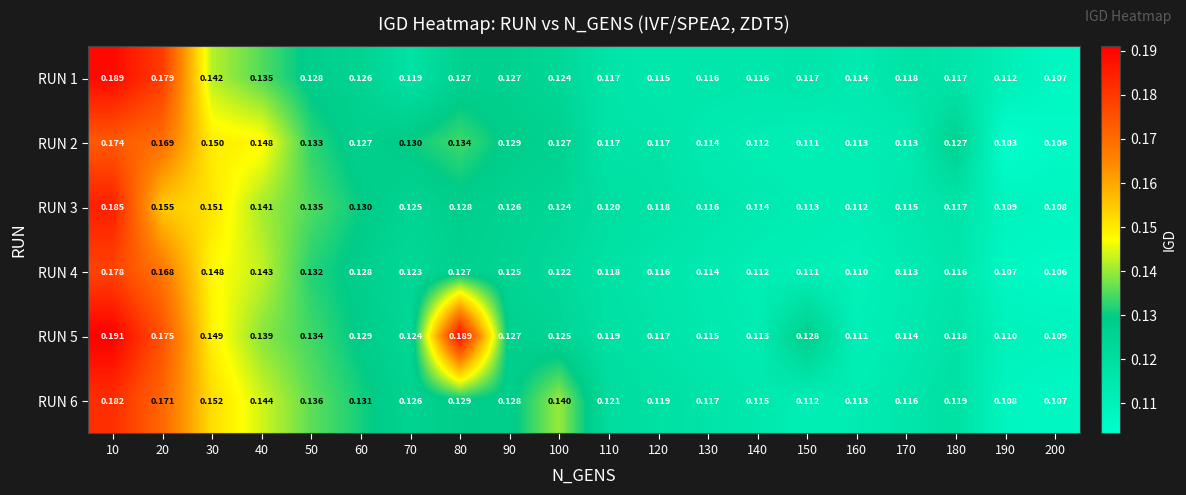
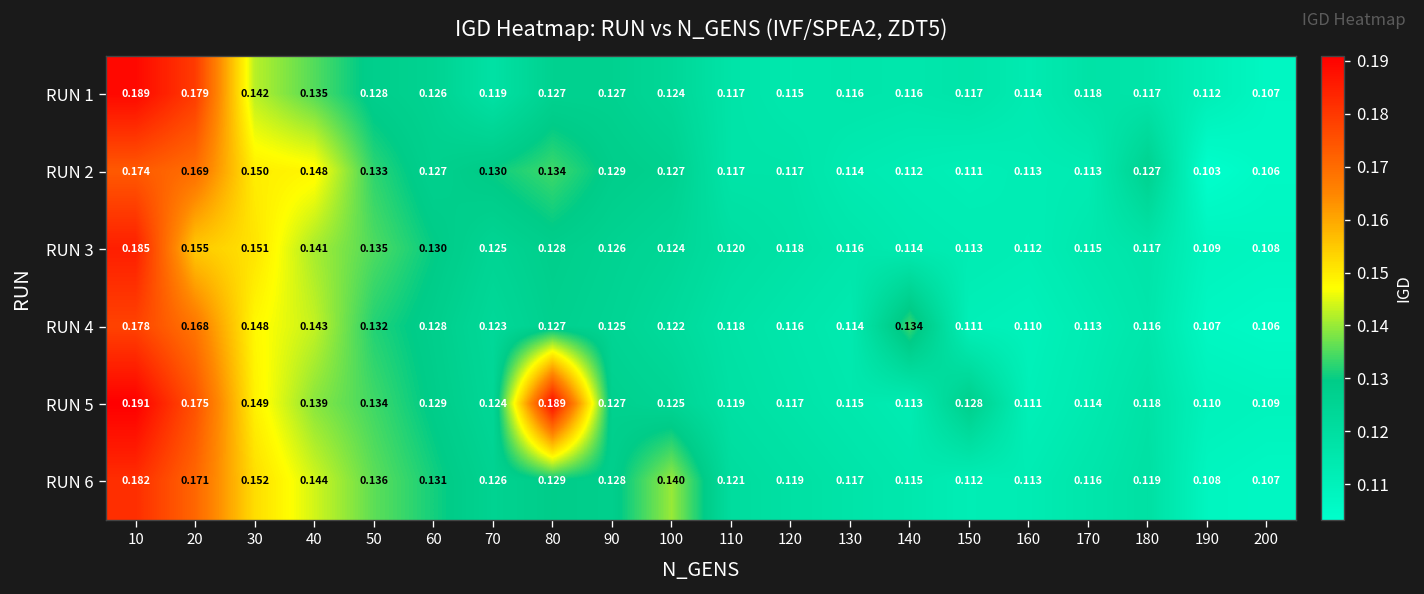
  {
    "RUN 1": {
      "10": 0.189,
      "20": 0.179,
      "30": 0.142,
      "40": 0.135,
      "50": 0.128,
      "60": 0.126,
      "70": 0.119,
      "80": 0.127,
      "90": 0.127,
      "100": 0.124,
      "110": 0.117,
      "120": 0.115,
      "130": 0.116,
      "140": 0.116,
      "150": 0.117,
      "160": 0.114,
      "170": 0.118,
      "180": 0.117,
      "190": 0.112,
      "200": 0.107
    },
    "RUN 2": {
      "10": 0.174,
      "20": 0.169,
      "30": 0.150,
      "40": 0.148,
      "50": 0.133,
      "60": 0.127,
      "70": 0.130,
      "80": 0.134,
      "90": 0.129,
      "100": 0.127,
      "110": 0.117,
      "120": 0.117,
      "130": 0.114,
      "140": 0.112,
      "150": 0.111,
      "160": 0.113,
      "170": 0.113,
      "180": 0.127,
      "190": 0.103,
      "200": 0.106
    },
    "RUN 3": {
      "10": 0.185,
      "20": 0.155,
      "30": 0.151,
      "40": 0.141,
      "50": 0.135,
      "60": 0.130,
      "70": 0.125,
      "80": 0.128,
      "90": 0.126,
      "100": 0.124,
      "110": 0.120,
      "120": 0.118,
      "130": 0.116,
      "140": 0.114,
      "150": 0.113,
      "160": 0.112,
      "170": 0.115,
      "180": 0.117,
      "190": 0.109,
      "200": 0.108
    },
    "RUN 4": {
      "10": 0.178,
      "20": 0.168,
      "30": 0.148,
      "40": 0.143,
      "50": 0.132,
      "60": 0.128,
      "70": 0.123,
      "80": 0.127,
      "90": 0.125,
      "100": 0.122,
      "110": 0.118,
      "120": 0.116,
      "130": 0.114,
-     "140": 0.112,
+     "140": 0.134,
      "150": 0.111,
      "160": 0.110,
      "170": 0.113,
      "180": 0.116,
      "190": 0.107,
      "200": 0.106
    },
    "RUN 5": {
      "10": 0.191,
      "20": 0.175,
      "30": 0.149,
      "40": 0.139,
      "50": 0.134,
      "60": 0.129,
      "70": 0.124,
      "80": 0.189,
      "90": 0.127,
      "100": 0.125,
      "110": 0.119,
      "120": 0.117,
      "130": 0.115,
      "140": 0.113,
      "150": 0.128,
      "160": 0.111,
      "170": 0.114,
      "180": 0.118,
      "190": 0.110,
      "200": 0.109
    },
    "RUN 6": {
      "10": 0.182,
      "20": 0.171,
      "30": 0.152,
      "40": 0.144,
      "50": 0.136,
      "60": 0.131,
      "70": 0.126,
      "80": 0.129,
      "90": 0.128,
      "100": 0.140,
      "110": 0.121,
      "120": 0.119,
      "130": 0.117,
      "140": 0.115,
      "150": 0.112,
      "160": 0.113,
      "170": 0.116,
      "180": 0.119,
      "190": 0.108,
      "200": 0.107
    }
  }
